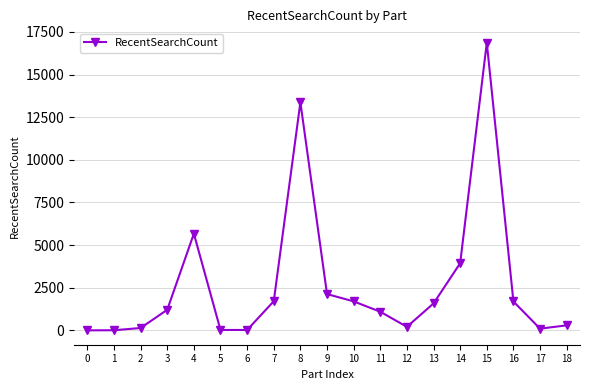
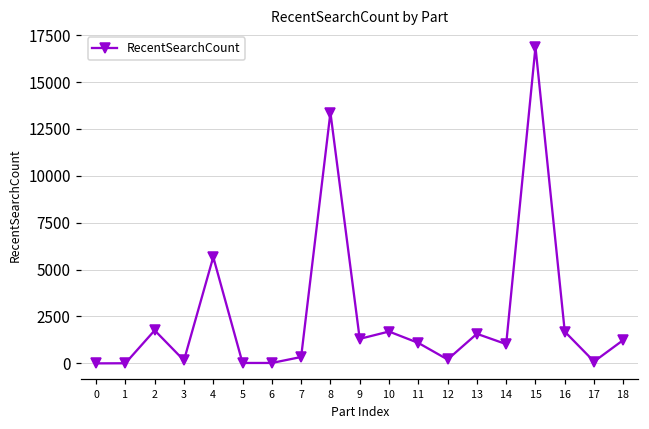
  {
    "0": 0,
    "1": 0,
-   "2": 100,
-   "3": 1200,
+   "2": 1800,
+   "3": 200,
    "4": 5700,
    "5": 0,
    "6": 0,
-   "7": 1700,
+   "7": 300,
    "8": 13400,
-   "9": 2100,
+   "9": 1300,
    "10": 1700,
    "11": 1100,
    "12": 200,
    "13": 1600,
-   "14": 3900,
+   "14": 1000,
    "15": 16900,
    "16": 1700,
    "17": 100,
-   "18": 300
+   "18": 1200
  }
